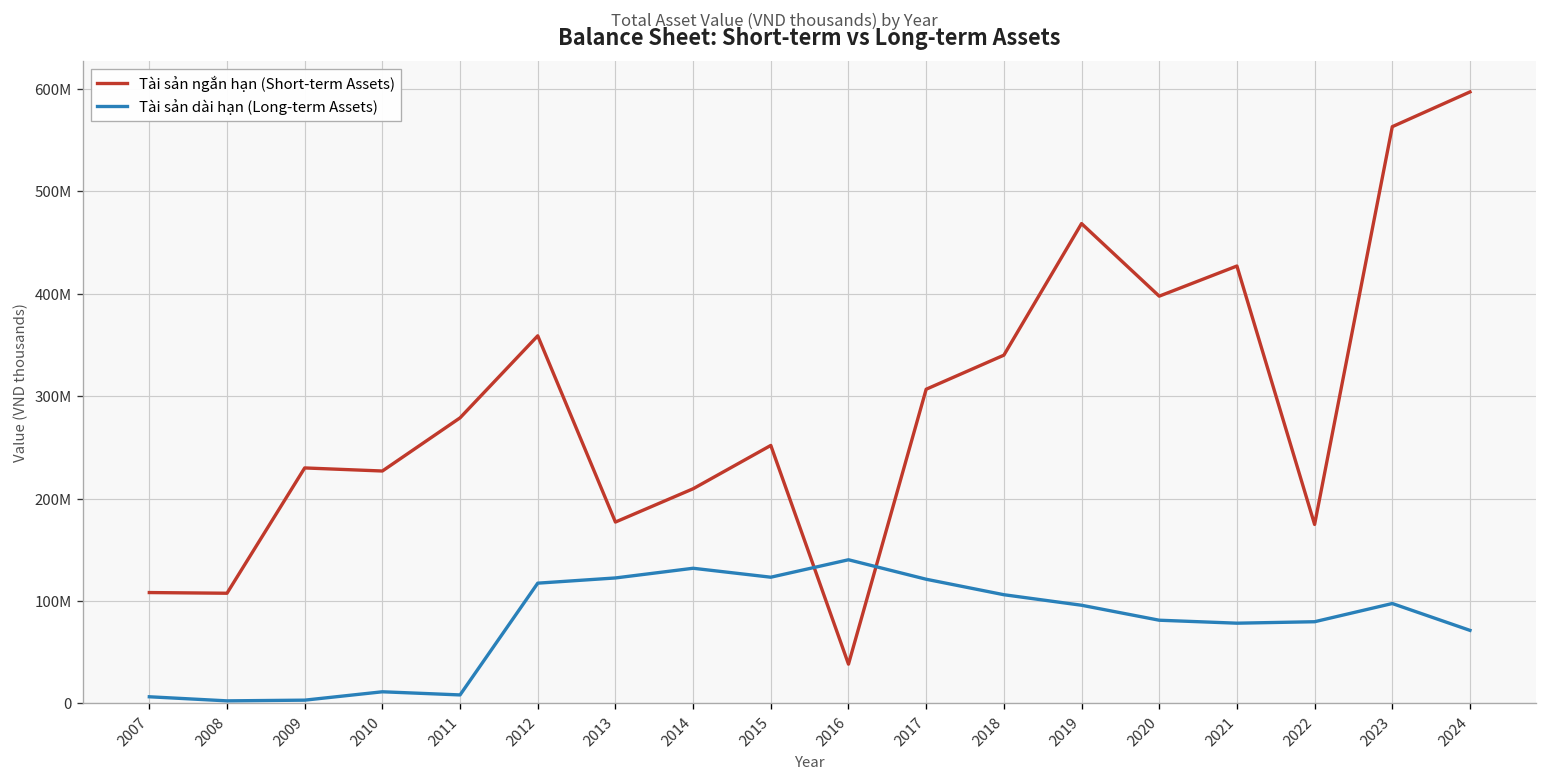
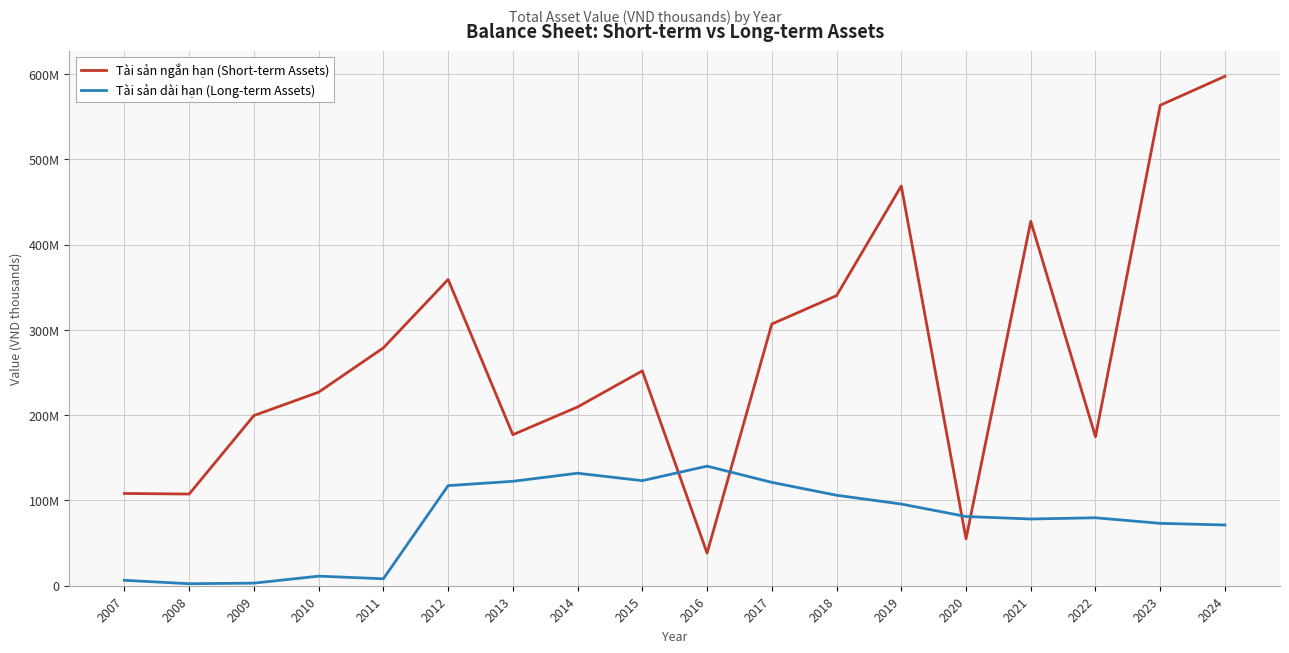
  {
    "Tài sản ngắn hạn (Short-term Assets)": {
      "2007": 110000000,
      "2008": 110000000,
-     "2009": 230000000,
+     "2009": 200000000,
      "2010": 230000000,
      "2011": 280000000,
      "2012": 360000000,
      "2013": 180000000,
      "2014": 210000000,
      "2015": 250000000,
      "2016": 40000000,
      "2017": 310000000,
      "2018": 340000000,
      "2019": 470000000,
-     "2020": 400000000,
+     "2020": 50000000,
      "2021": 430000000,
      "2022": 170000000,
      "2023": 560000000,
      "2024": 600000000
    },
    "Tài sản dài hạn (Long-term Assets)": {
      "2007": 10000000,
      "2008": 0,
      "2009": 0,
      "2010": 10000000,
      "2011": 10000000,
      "2012": 120000000,
      "2013": 120000000,
      "2014": 130000000,
      "2015": 120000000,
      "2016": 140000000,
      "2017": 120000000,
      "2018": 110000000,
      "2019": 100000000,
      "2020": 80000000,
      "2021": 80000000,
      "2022": 80000000,
-     "2023": 100000000,
+     "2023": 70000000,
      "2024": 70000000
    }
  }
